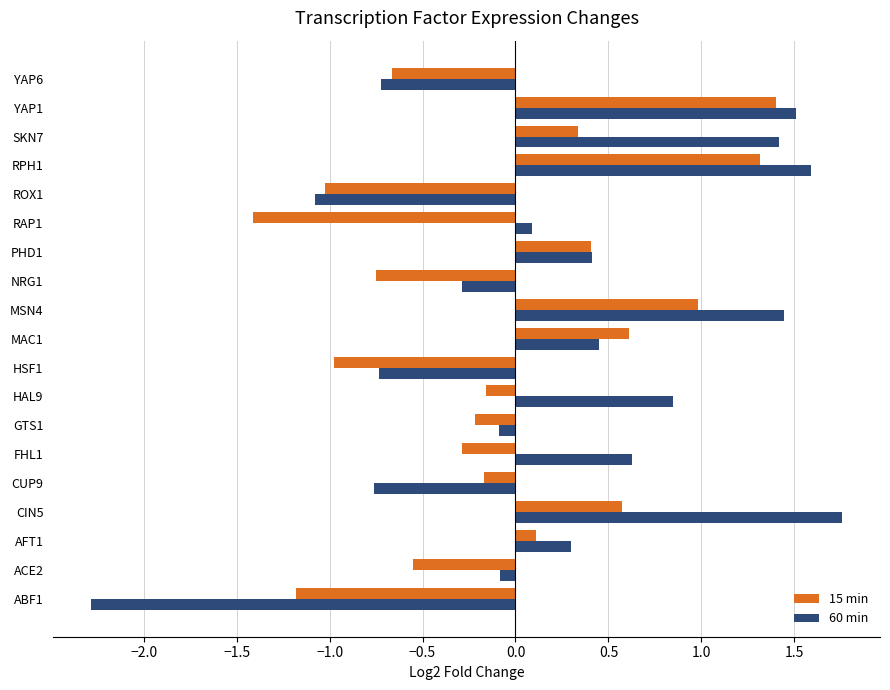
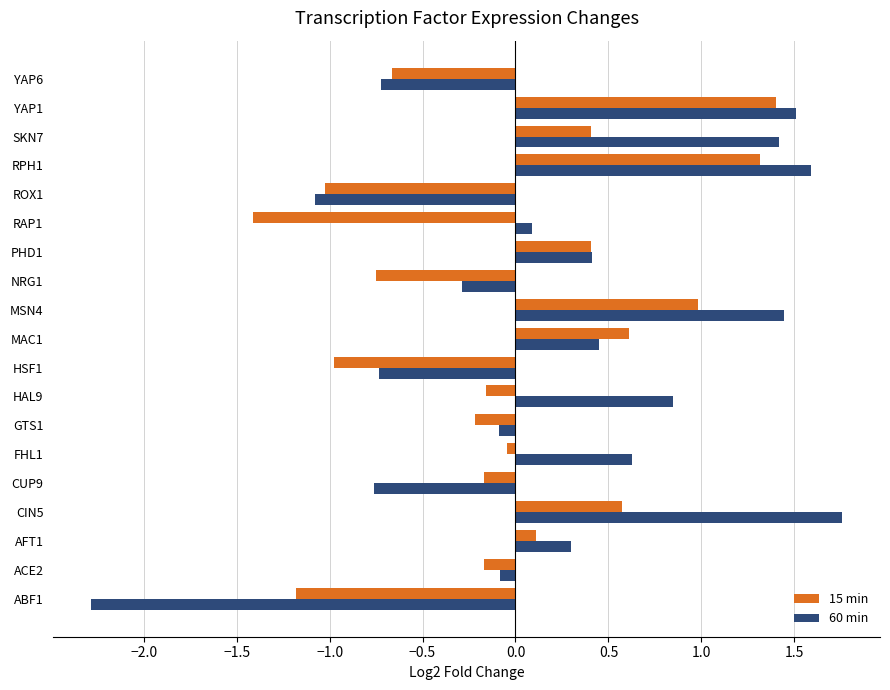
  {
    "15 min": {
      "YAP6": -0.66,
      "YAP1": 1.40,
-     "SKN7": 0.34,
+     "SKN7": 0.41,
      "RPH1": 1.32,
      "ROX1": -1.03,
      "RAP1": -1.41,
      "PHD1": 0.40,
      "NRG1": -0.75,
      "MSN4": 0.98,
      "MAC1": 0.61,
      "HSF1": -0.98,
      "HAL9": -0.16,
      "GTS1": -0.22,
-     "FHL1": -0.29,
+     "FHL1": -0.04,
      "CUP9": -0.17,
      "CIN5": 0.57,
      "AFT1": 0.11,
-     "ACE2": -0.55,
+     "ACE2": -0.17,
      "ABF1": -1.18
    },
    "60 min": {
      "YAP6": -0.72,
      "YAP1": 1.51,
      "SKN7": 1.42,
      "RPH1": 1.59,
      "ROX1": -1.08,
      "RAP1": 0.09,
      "PHD1": 0.41,
      "NRG1": -0.29,
      "MSN4": 1.44,
      "MAC1": 0.45,
      "HSF1": -0.73,
      "HAL9": 0.85,
      "GTS1": -0.09,
      "FHL1": 0.63,
      "CUP9": -0.76,
      "CIN5": 1.76,
      "AFT1": 0.30,
      "ACE2": -0.08,
      "ABF1": -2.28
    }
  }
